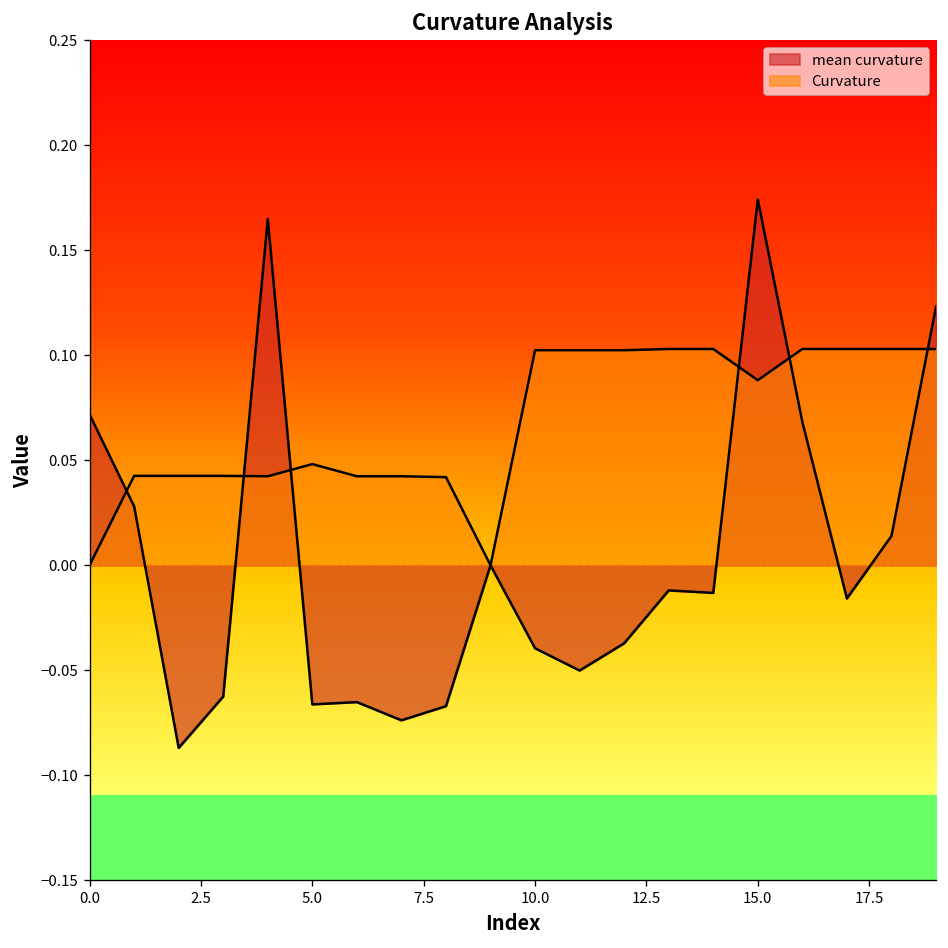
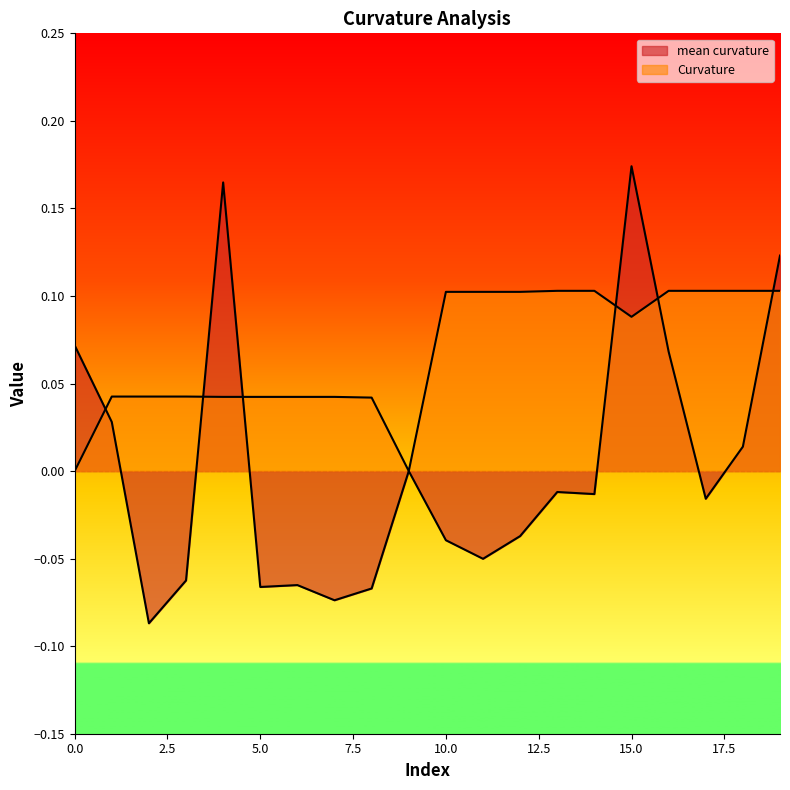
  {
    "Curvature": {
      "0.0": 0.000,
-     "5.0": 0.048,
+     "5.0": 0.042,
      "10.0": 0.102,
      "15.0": 0.088
    }
  }
